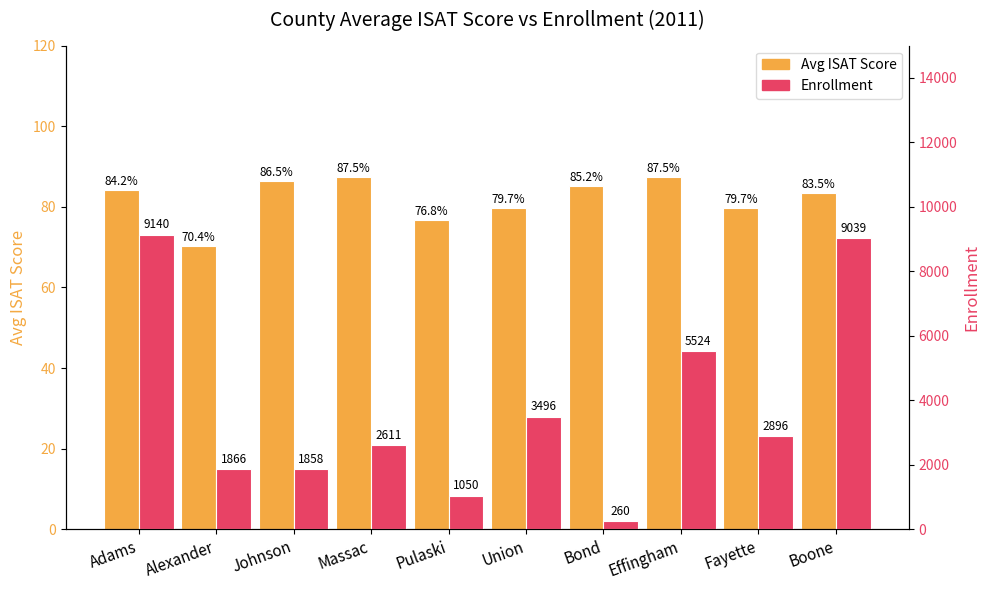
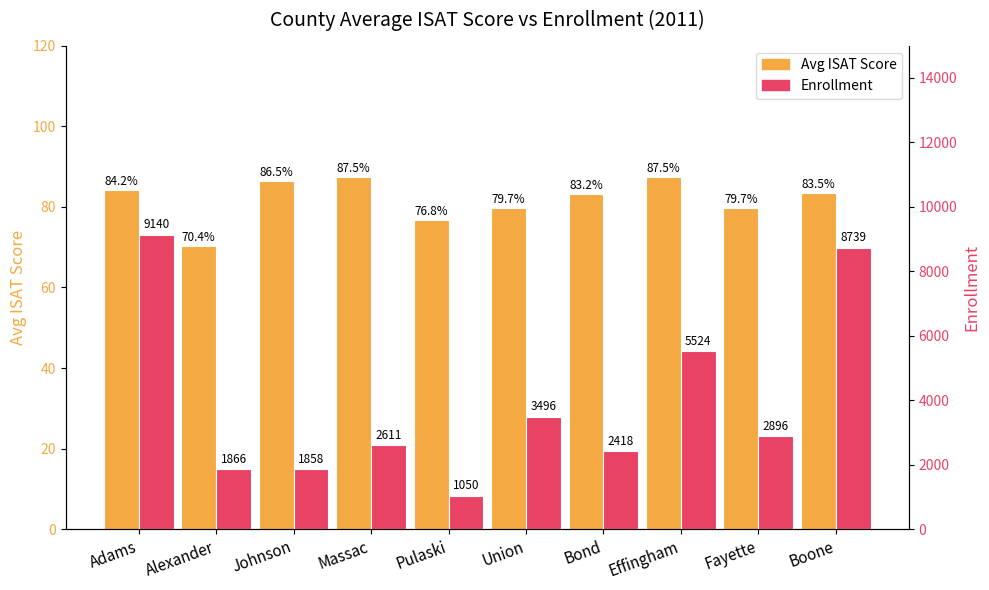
  {
    "Avg ISAT Score": {
      "Adams": "84.2%",
      "Alexander": "70.4%",
      "Johnson": "86.5%",
      "Massac": "87.5%",
      "Pulaski": "76.8%",
      "Union": "79.7%",
-     "Bond": "85.2%",
+     "Bond": "83.2%",
      "Effingham": "87.5%",
      "Fayette": "79.7%",
      "Boone": "83.5%"
    },
    "Enrollment": {
      "Adams": "9140",
      "Alexander": "1866",
      "Johnson": "1858",
      "Massac": "2611",
      "Pulaski": "1050",
      "Union": "3496",
-     "Bond": "260",
+     "Bond": "2418",
      "Effingham": "5524",
      "Fayette": "2896",
-     "Boone": "9039"
+     "Boone": "8739"
    }
  }
